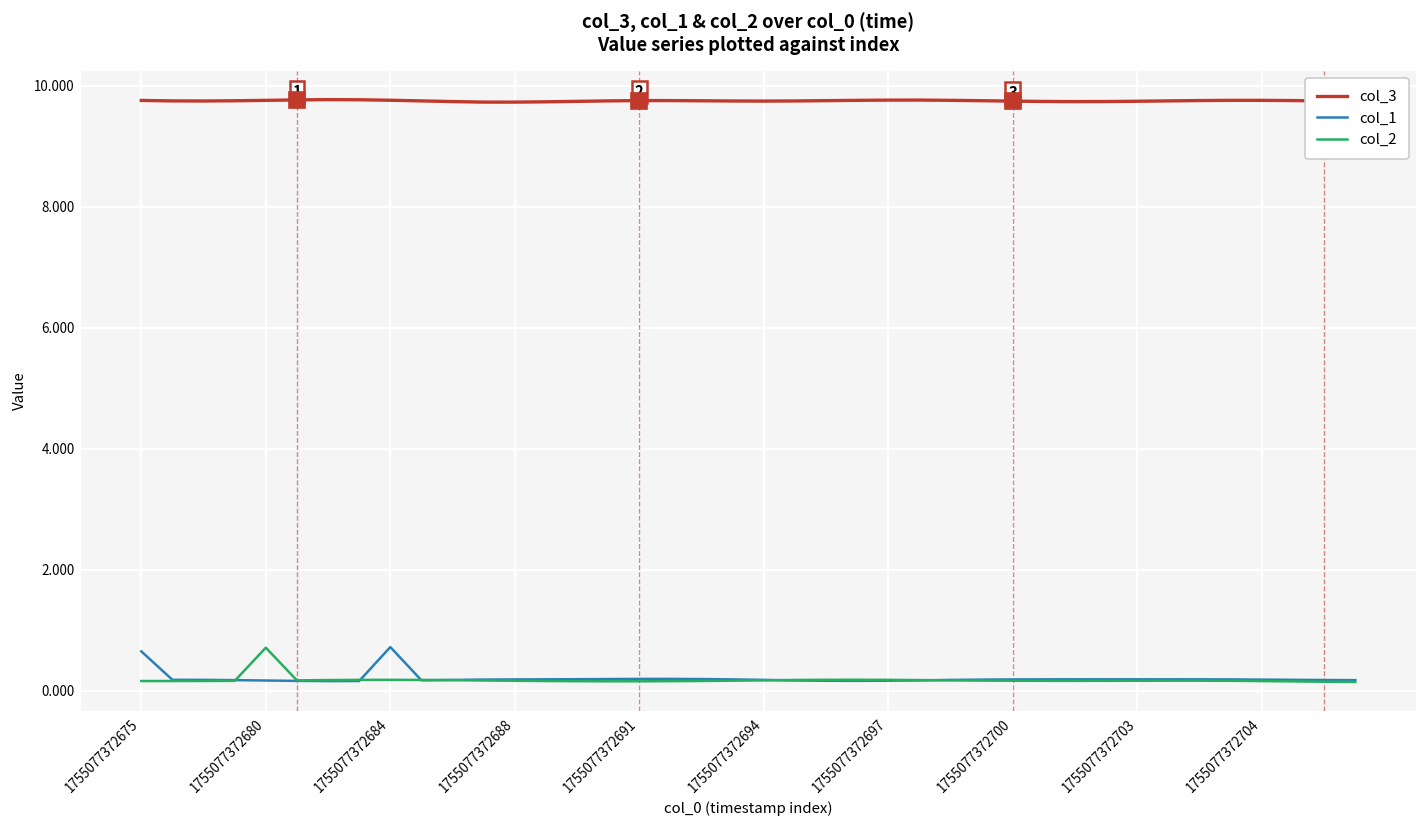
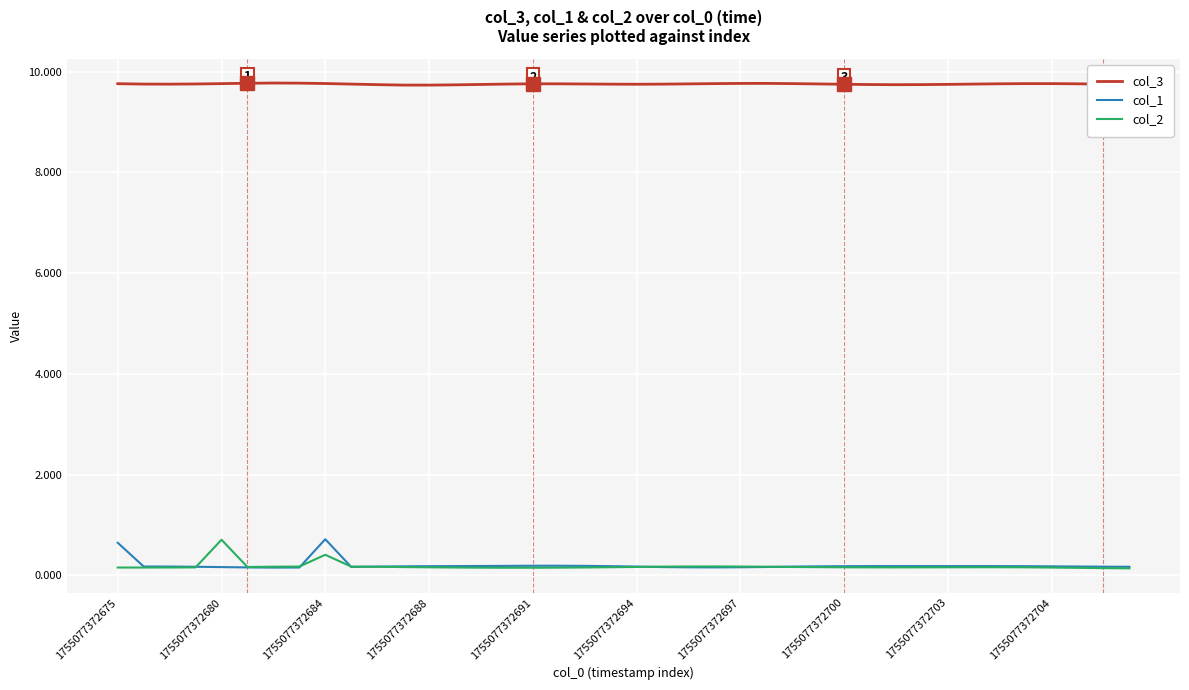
  {
    "col_1": {
      "1755077372675": 0.6,
      "1755077372680": 0.2,
      "1755077372684": 0.7
    },
    "col_2": {
      "1755077372675": 0.2,
      "1755077372680": 0.7,
-     "1755077372684": 0.2
+     "1755077372684": 0.4
    }
  }
